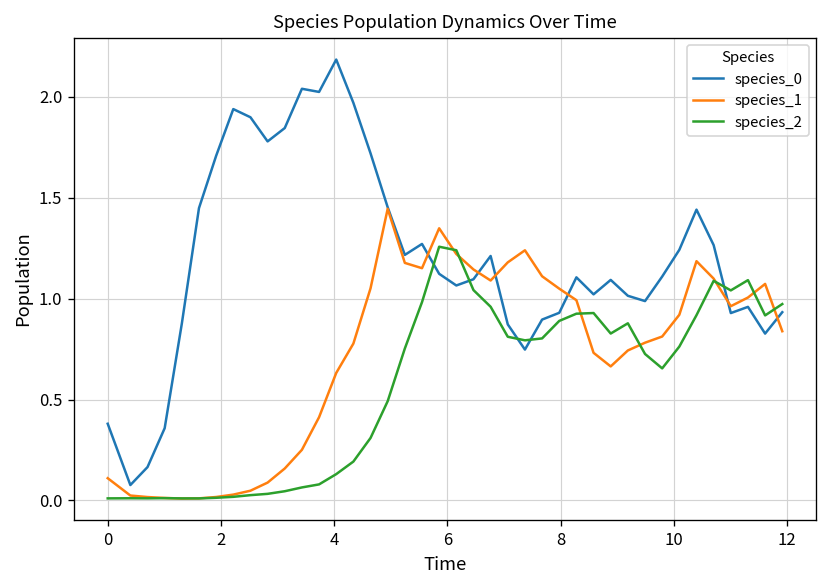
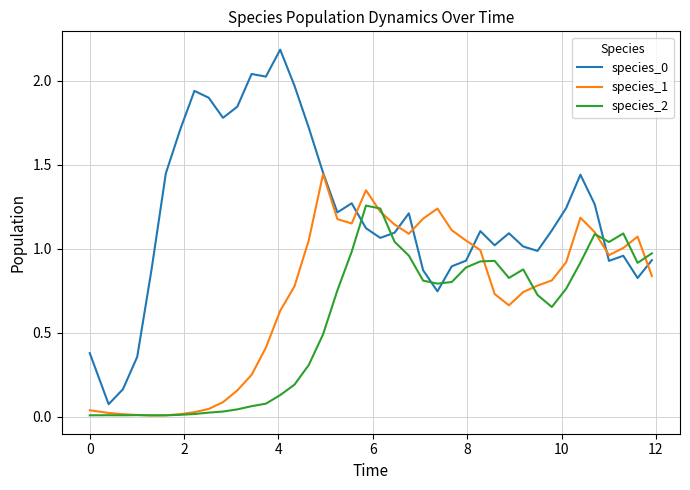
  {
    "species_0": {
      "0": 0.38
    },
    "species_1": {
-     "0": 0.11
+     "0": 0.04
    },
    "species_2": {
      "0": 0.01
    }
  }
